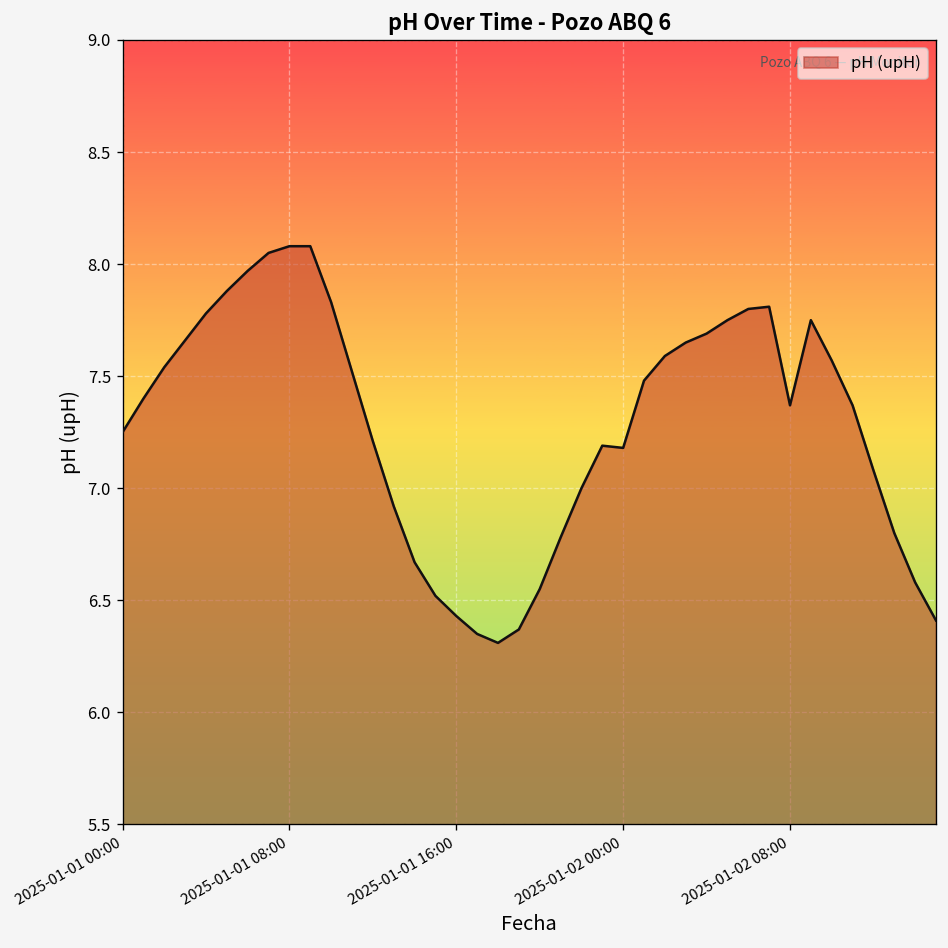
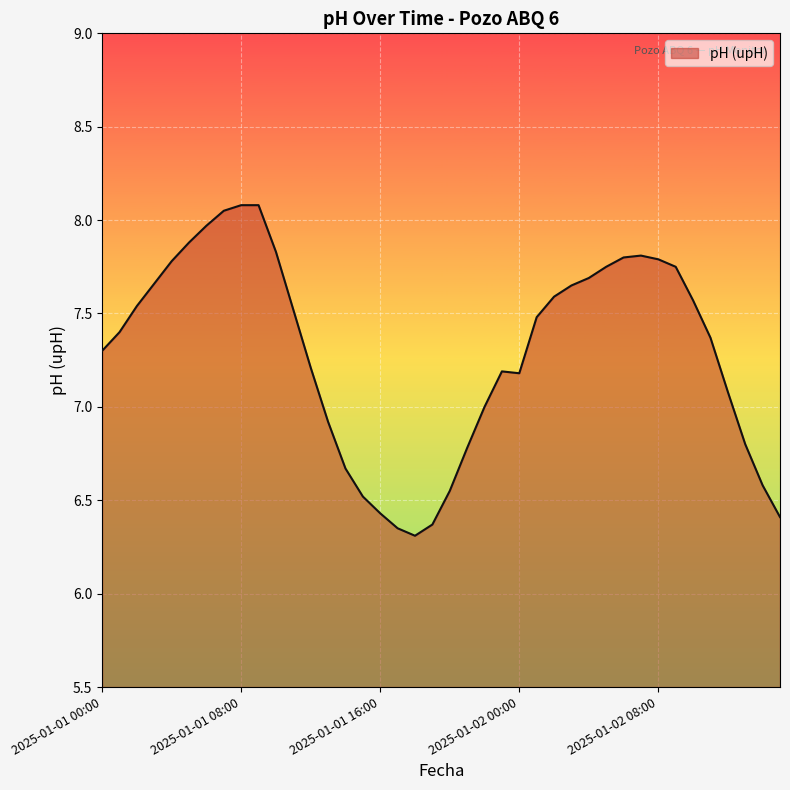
  {
-   "2025-01-01 00:00": 7.25,
+   "2025-01-01 00:00": 7.30,
    "2025-01-01 08:00": 8.08,
    "2025-01-01 16:00": 6.43,
    "2025-01-02 00:00": 7.18,
-   "2025-01-02 08:00": 7.37
+   "2025-01-02 08:00": 7.79
  }
